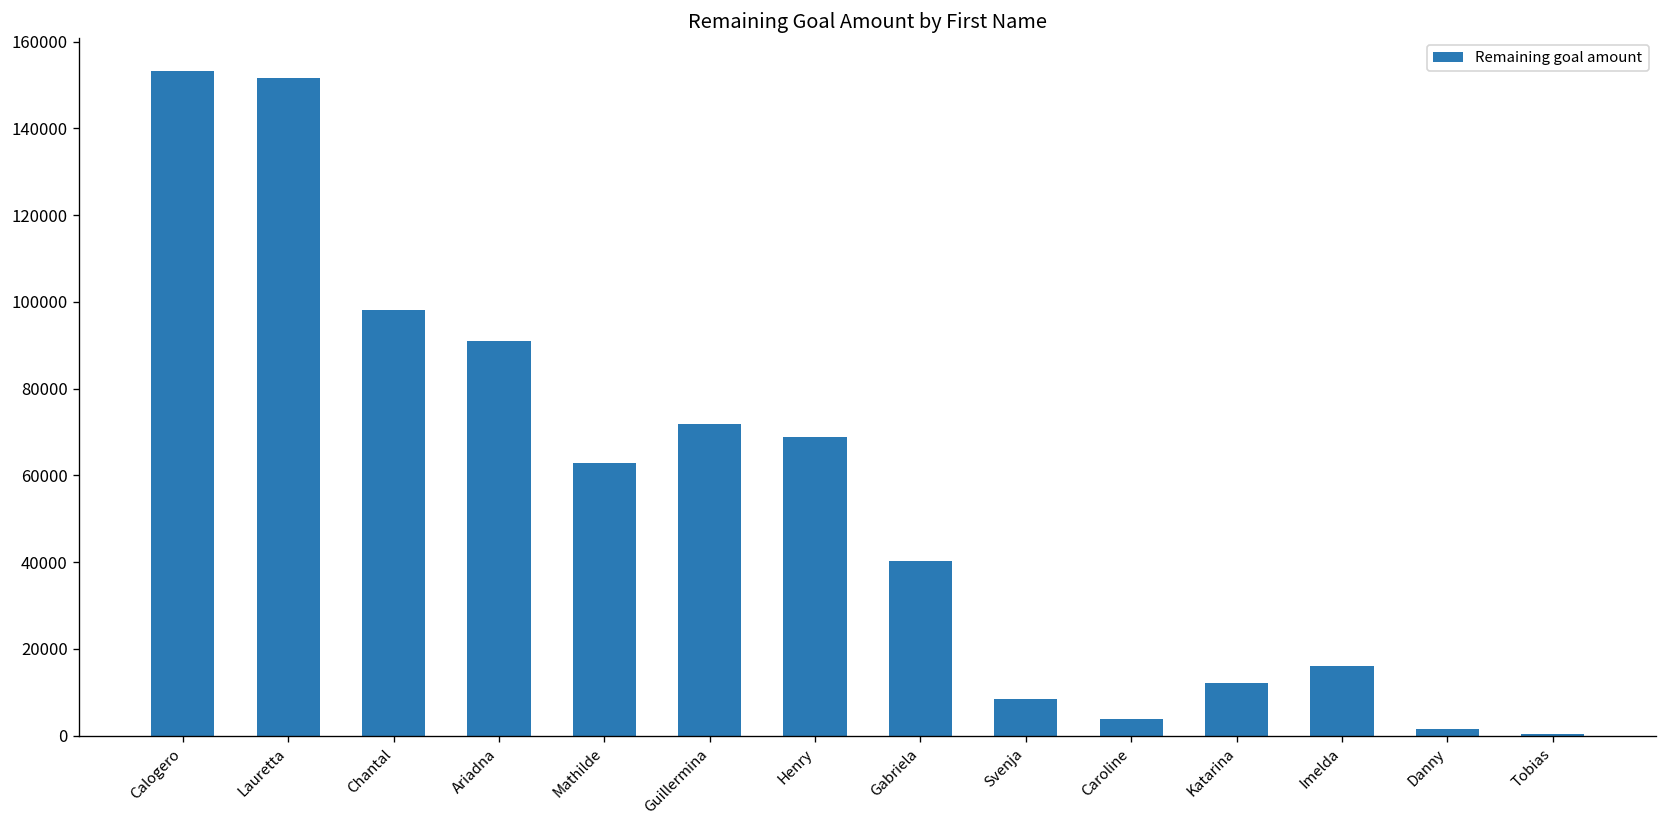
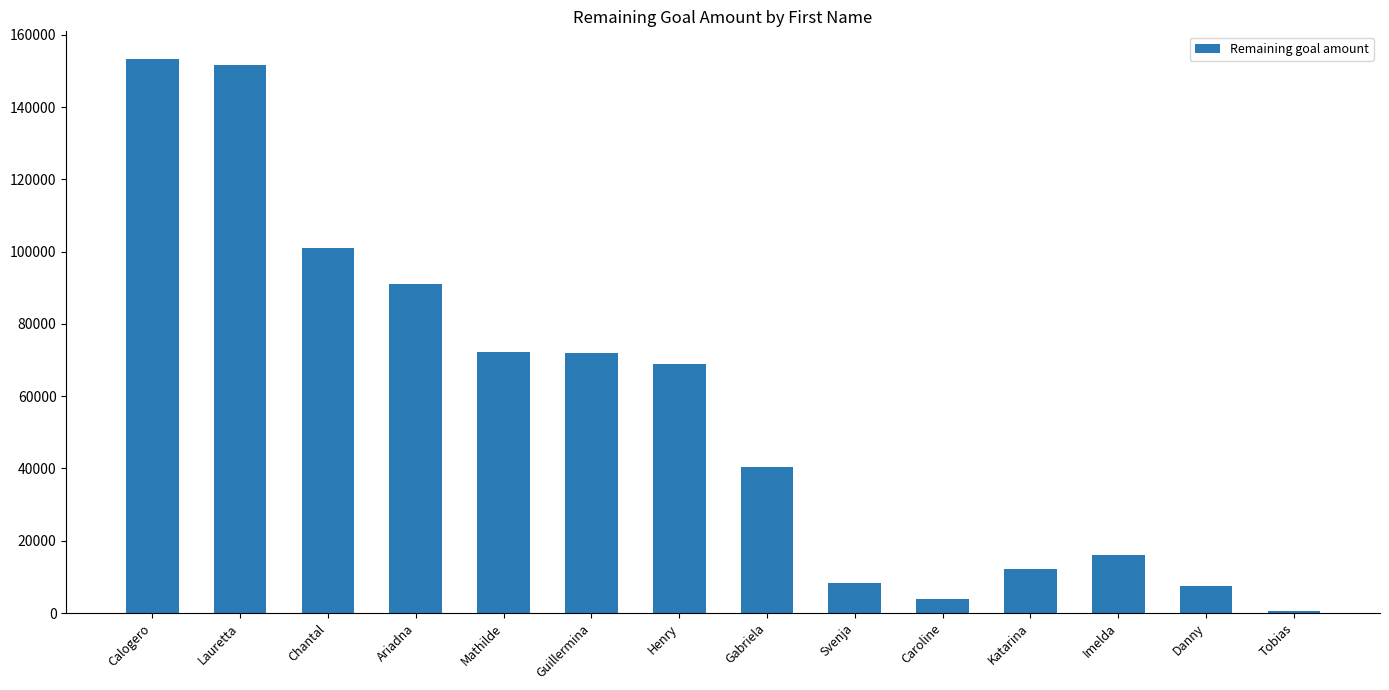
  {
    "Calogero": 153000,
    "Lauretta": 152000,
-   "Chantal": 98000,
+   "Chantal": 101000,
    "Ariadna": 91000,
-   "Mathilde": 63000,
+   "Mathilde": 72000,
    "Guillermina": 72000,
    "Henry": 69000,
    "Gabriela": 40000,
    "Svenja": 8000,
    "Caroline": 4000,
    "Katarina": 12000,
    "Imelda": 16000,
-   "Danny": 2000
+   "Danny": 8000
  }
